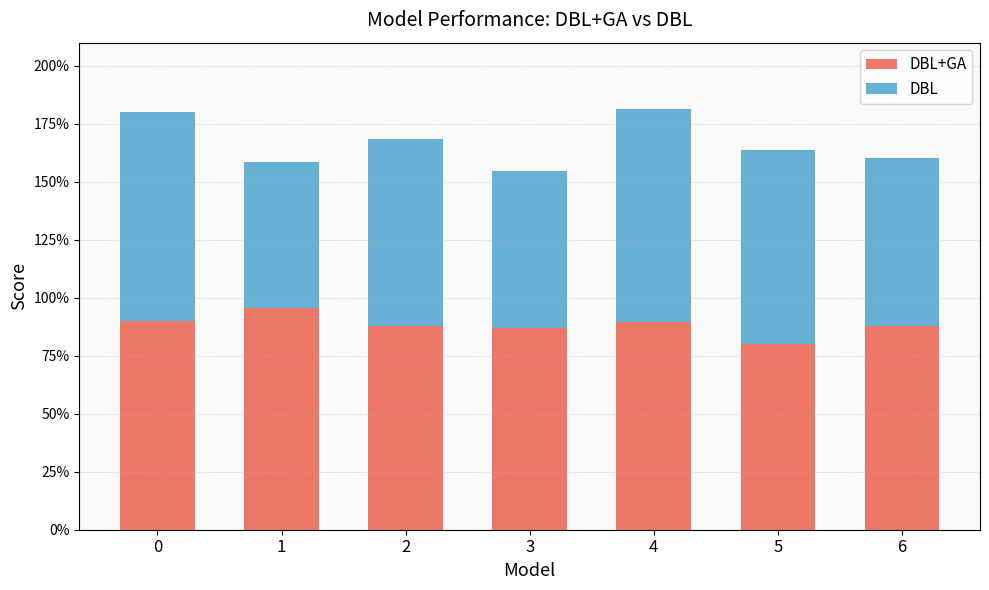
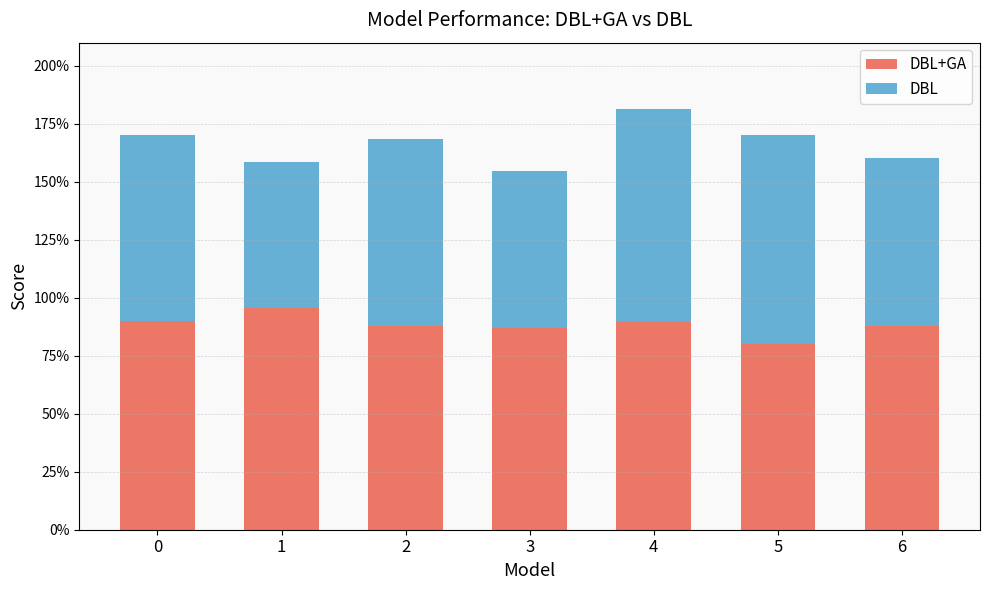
  {
    "DBL+GA": {
      "0": "90%",
      "1": "96%",
      "2": "88%",
      "3": "87%",
      "4": "90%",
      "5": "80%",
      "6": "88%"
    },
    "DBL": {
-     "0": "90%",
+     "0": "80%",
      "1": "63%",
      "2": "81%",
      "3": "68%",
      "4": "92%",
-     "5": "84%",
+     "5": "90%",
      "6": "72%"
    }
  }
